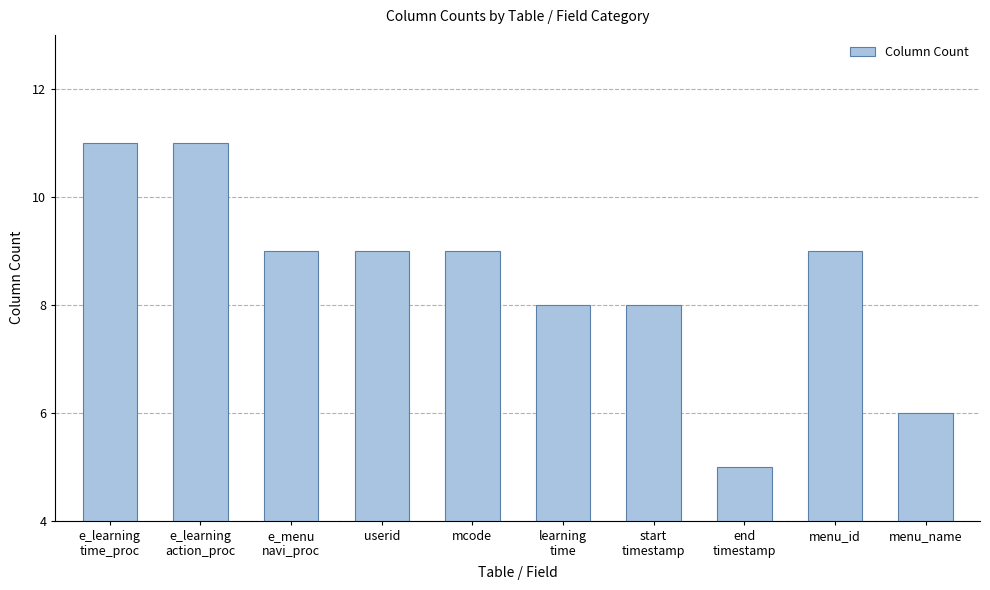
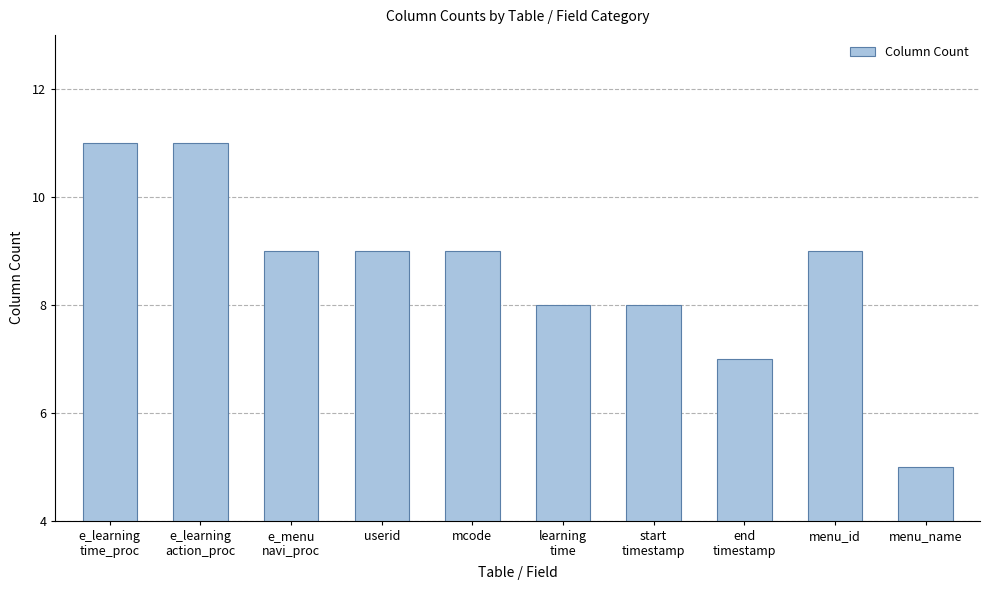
  {
    "e_learning time_proc": 11,
    "e_learning action_proc": 11,
    "e_menu navi_proc": 9,
    "userid": 9,
    "mcode": 9,
    "learning time": 8,
    "start timestamp": 8,
-   "end timestamp": 5,
+   "end timestamp": 7,
    "menu_id": 9,
-   "menu_name": 6
+   "menu_name": 5
  }
